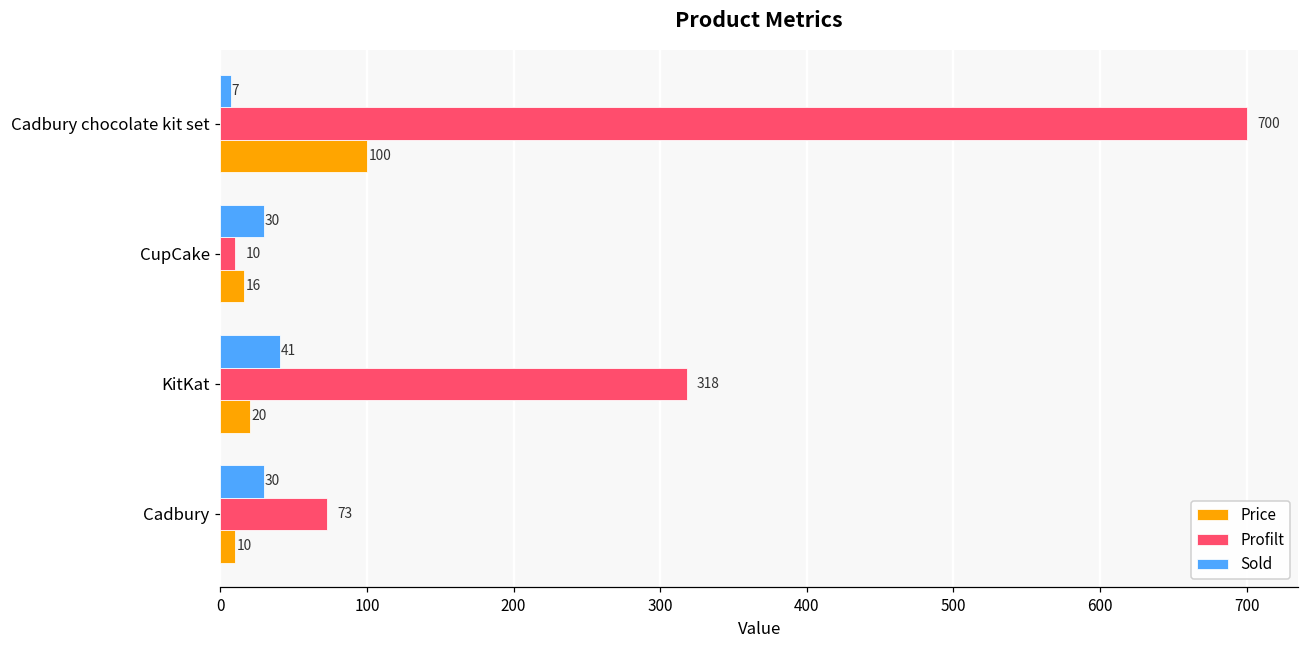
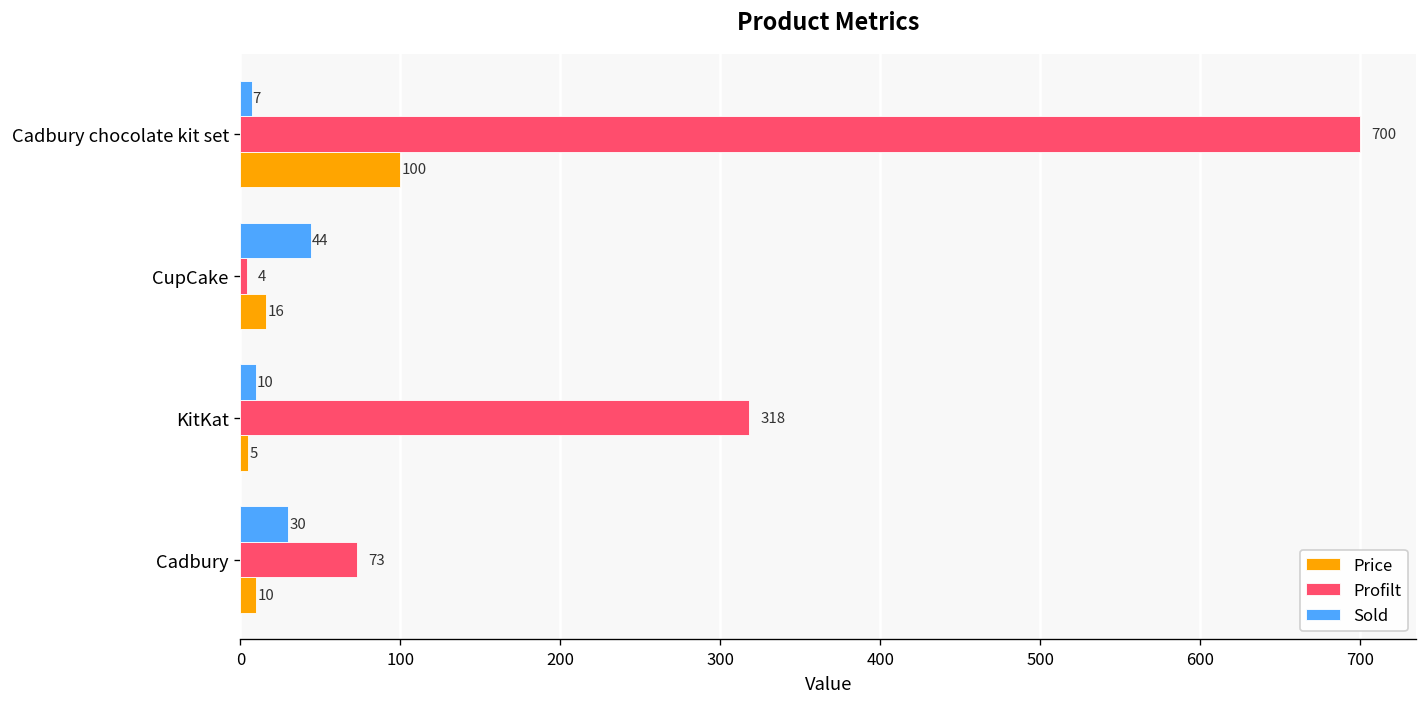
  {
    "Price": {
      "Cadbury chocolate kit set": 100,
      "CupCake": 16,
-     "KitKat": 20,
+     "KitKat": 5,
      "Cadbury": 10
    },
    "Profilt": {
      "Cadbury chocolate kit set": 700,
-     "CupCake": 10,
+     "CupCake": 4,
      "KitKat": 318,
      "Cadbury": 73
    },
    "Sold": {
      "Cadbury chocolate kit set": 7,
-     "CupCake": 30,
-     "KitKat": 41,
+     "CupCake": 44,
+     "KitKat": 10,
      "Cadbury": 30
    }
  }
